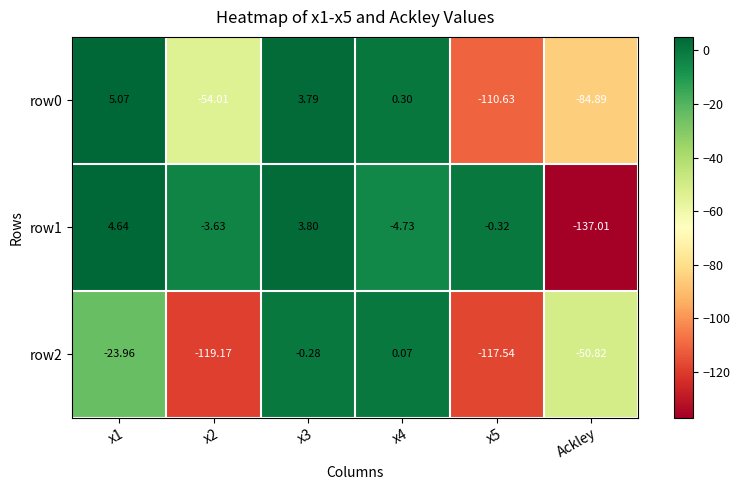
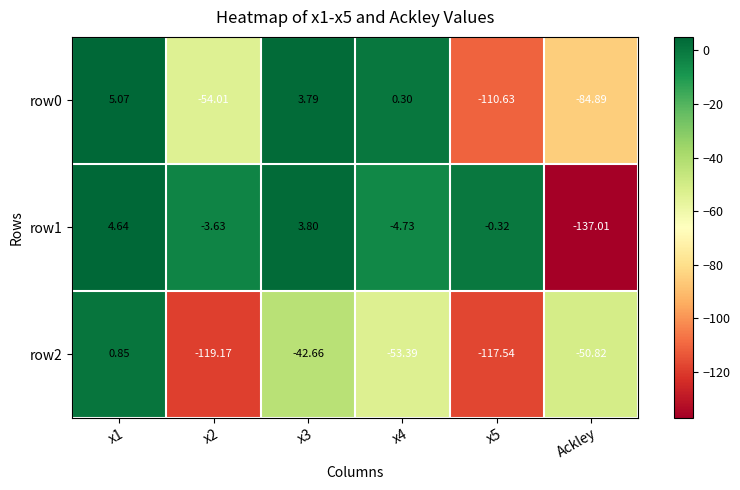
  {
    "row0": {
      "x1": 5.07,
      "x2": -54.01,
      "x3": 3.79,
      "x4": 0.30,
      "x5": -110.63,
      "Ackley": -84.89
    },
    "row1": {
      "x1": 4.64,
      "x2": -3.63,
      "x3": 3.80,
      "x4": -4.73,
      "x5": -0.32,
      "Ackley": -137.01
    },
    "row2": {
-     "x1": -23.96,
+     "x1": 0.85,
      "x2": -119.17,
-     "x3": -0.28,
-     "x4": 0.07,
+     "x3": -42.66,
+     "x4": -53.39,
      "x5": -117.54,
      "Ackley": -50.82
    }
  }
